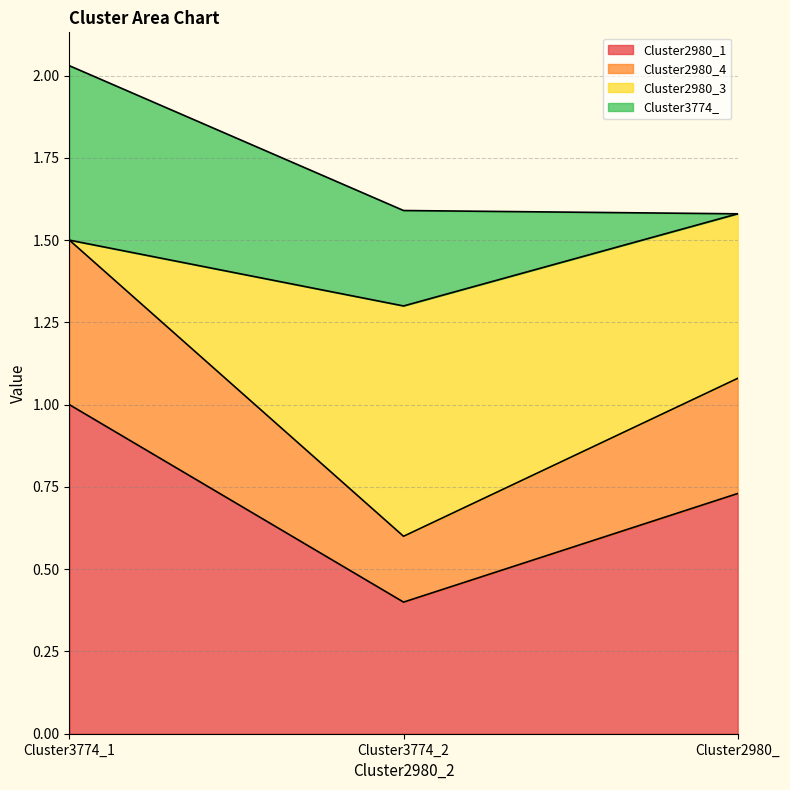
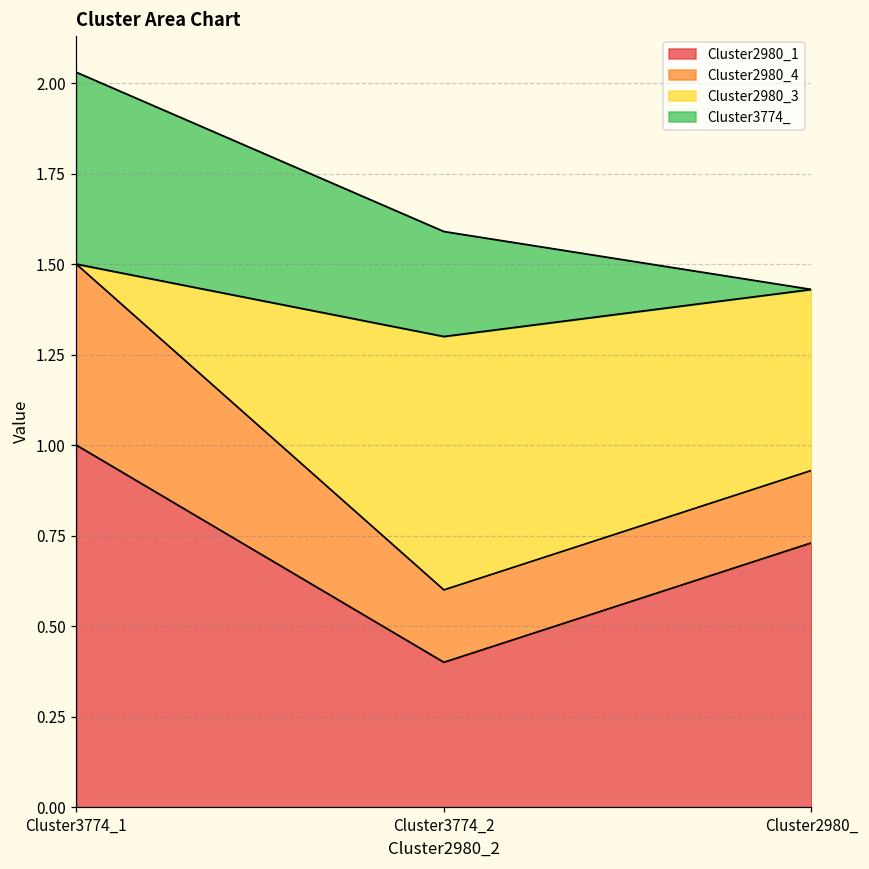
  {
    "Cluster2980_1": {
      "Cluster3774_1": 1.00,
      "Cluster3774_2": 0.40,
      "Cluster2980_": 0.73
    },
    "Cluster2980_4": {
      "Cluster3774_2": 0.20,
-     "Cluster2980_": 0.35
+     "Cluster2980_": 0.20
    },
    "Cluster2980_3": {
      "Cluster3774_2": 0.70
    },
    "Cluster3774_": {
      "Cluster3774_1": 0.53,
      "Cluster3774_2": 0.29
    }
  }
